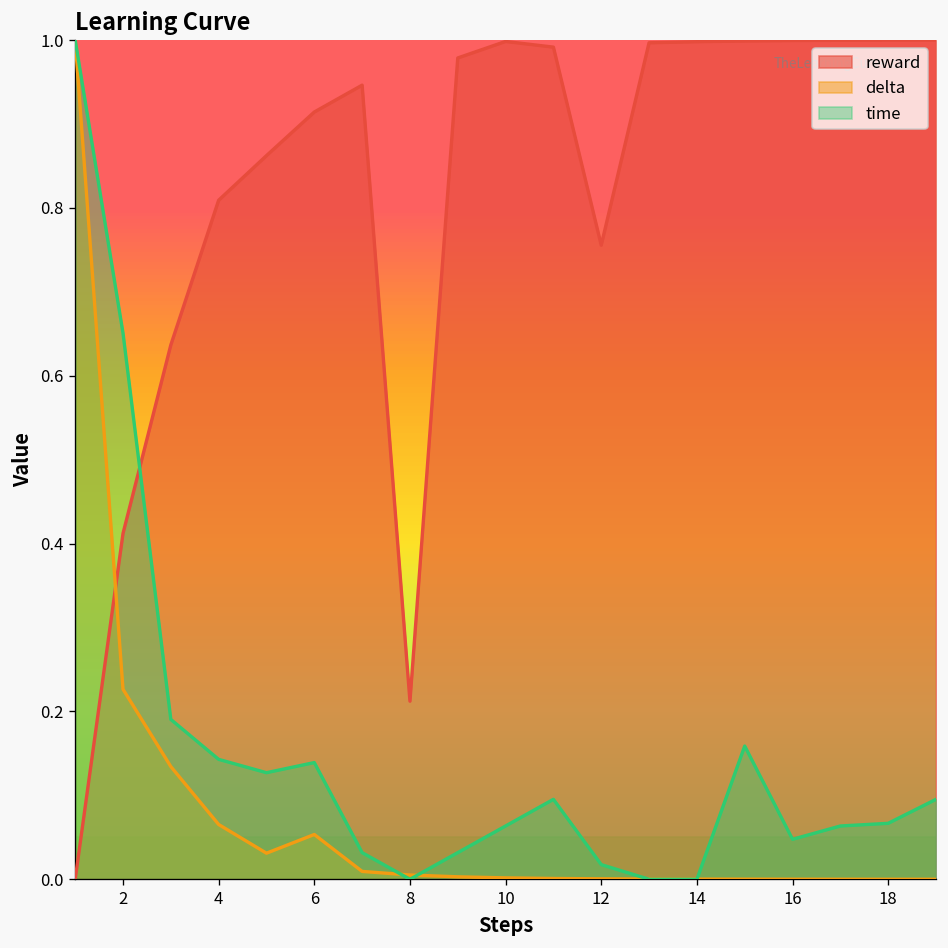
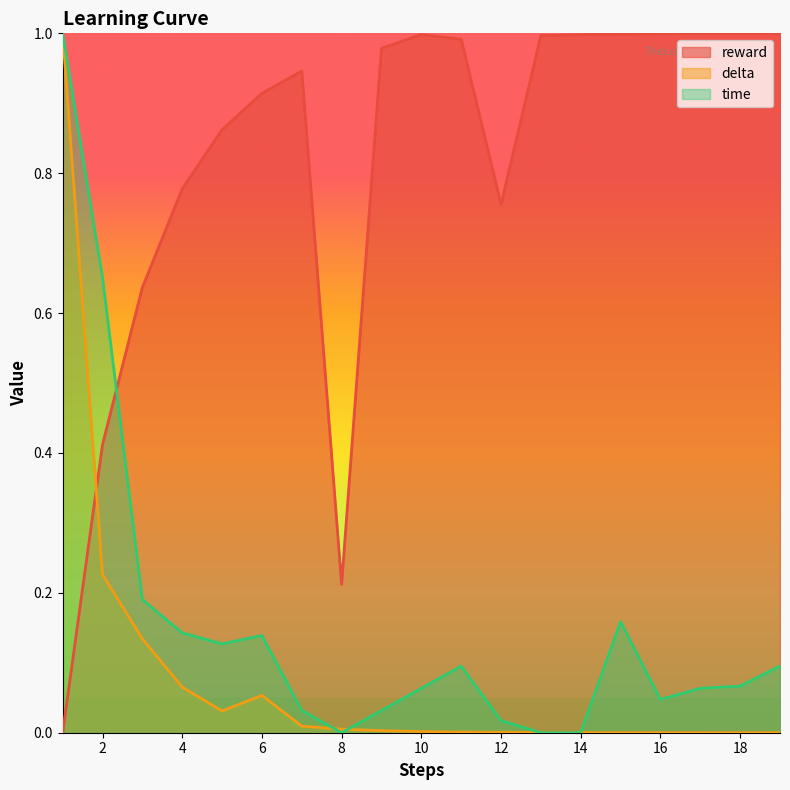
  {
    "reward": {
      "2": 0.41,
-     "4": 0.81,
+     "4": 0.78,
      "6": 0.91,
      "8": 0.21,
      "10": 1.00,
      "12": 0.76,
      "14": 1.00,
      "16": 1.00,
      "18": 1.00
    },
    "delta": {
      "2": 0.23,
      "4": 0.07,
      "6": 0.05
    },
    "time": {
      "2": 0.65,
      "4": 0.14,
      "6": 0.14,
      "10": 0.06,
      "18": 0.07
    }
  }
